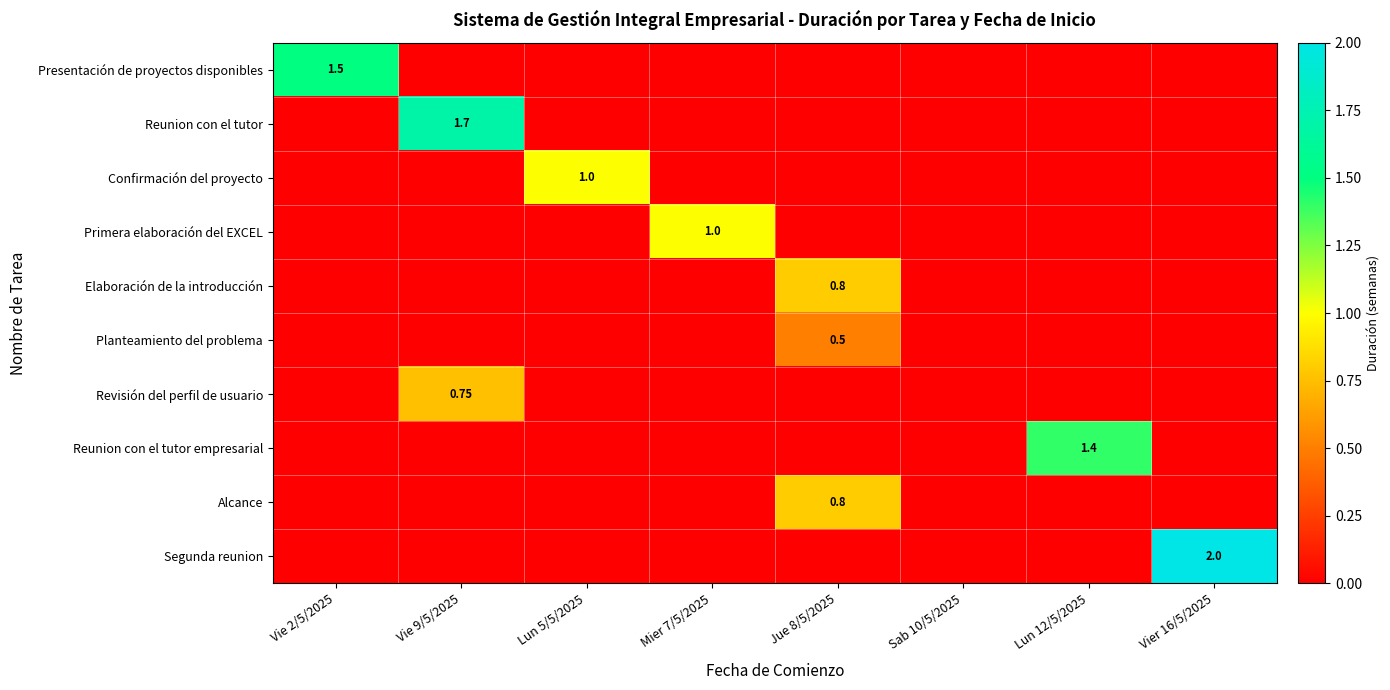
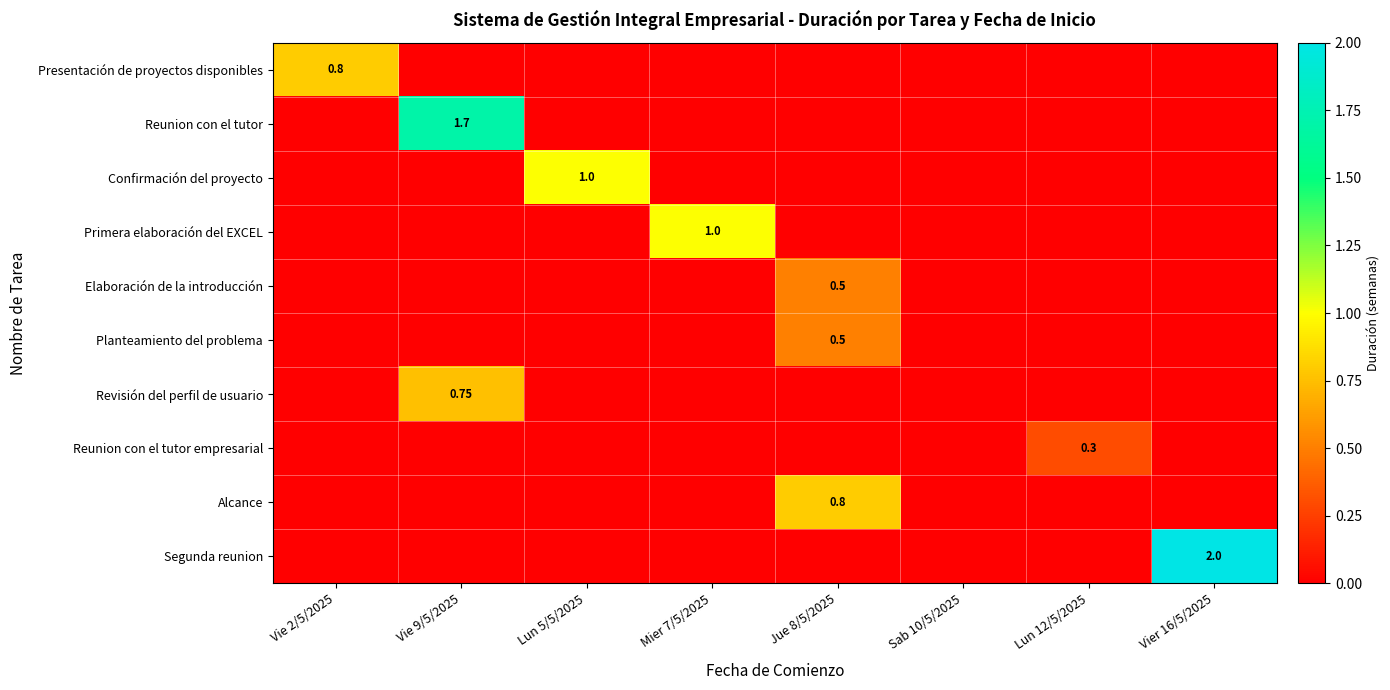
  {
    "Presentación de proyectos disponibles": {
-     "Vie 2/5/2025": 1.5
+     "Vie 2/5/2025": 0.8
    },
    "Reunion con el tutor": {
      "Vie 9/5/2025": 1.7
    },
    "Confirmación del proyecto": {
      "Lun 5/5/2025": 1.0
    },
    "Primera elaboración del EXCEL": {
      "Mier 7/5/2025": 1.0
    },
    "Elaboración de la introducción": {
-     "Jue 8/5/2025": 0.8
+     "Jue 8/5/2025": 0.5
    },
    "Planteamiento del problema": {
      "Jue 8/5/2025": 0.5
    },
    "Revisión del perfil de usuario": {
      "Vie 9/5/2025": 0.75
    },
    "Reunion con el tutor empresarial": {
-     "Lun 12/5/2025": 1.4
+     "Lun 12/5/2025": 0.3
    },
    "Alcance": {
      "Jue 8/5/2025": 0.8
    },
    "Segunda reunion": {
      "Vier 16/5/2025": 2.0
    }
  }
